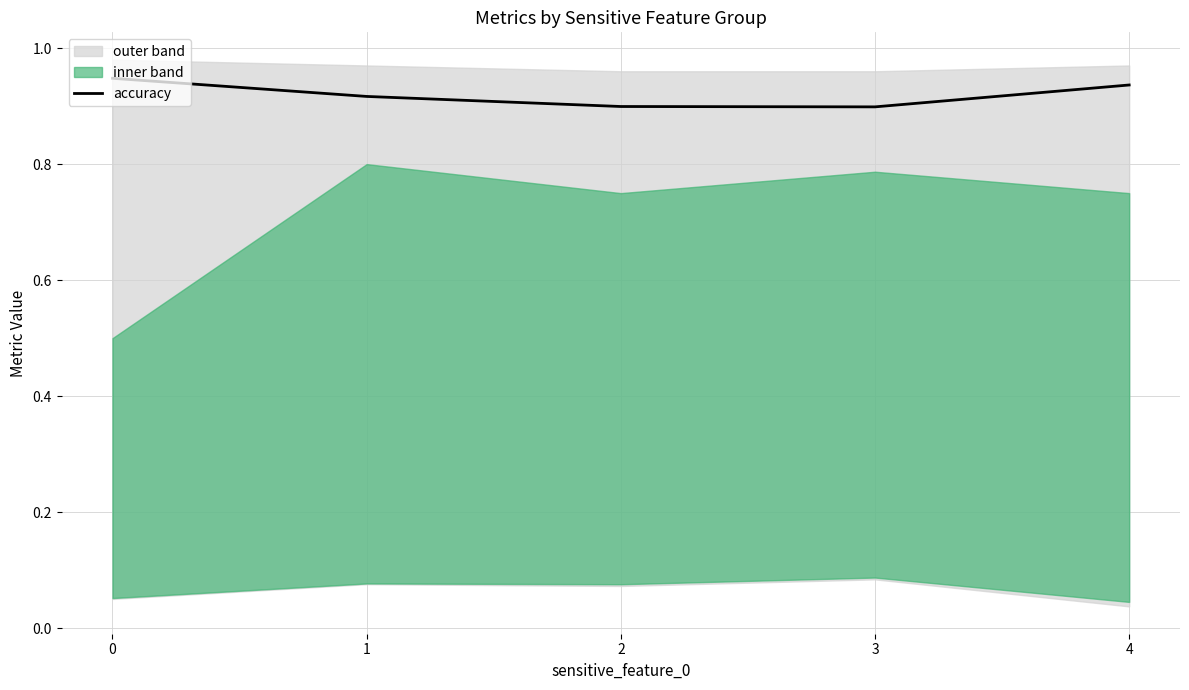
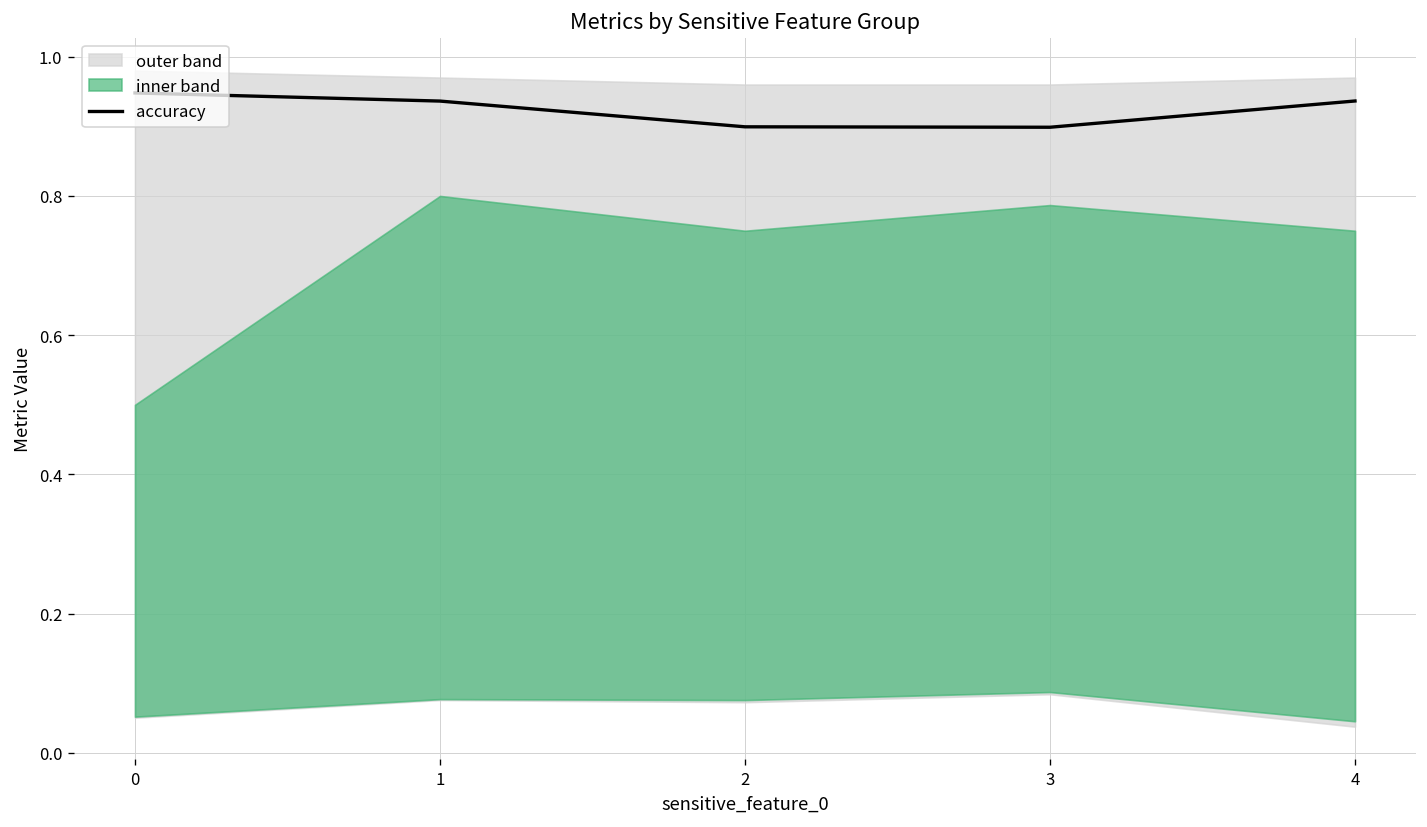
  {
    "accuracy": {
-     "1": 0.92,
+     "1": 0.94,
      "2": 0.90,
      "3": 0.90,
      "4": 0.94
    }
  }
